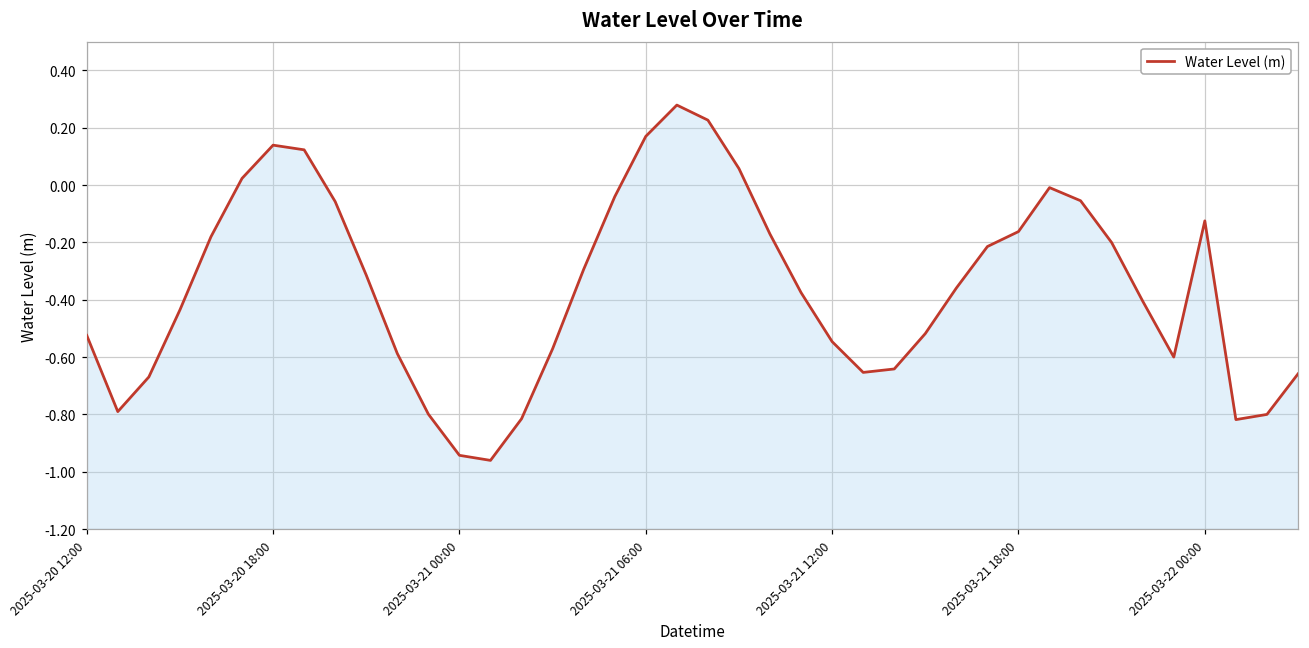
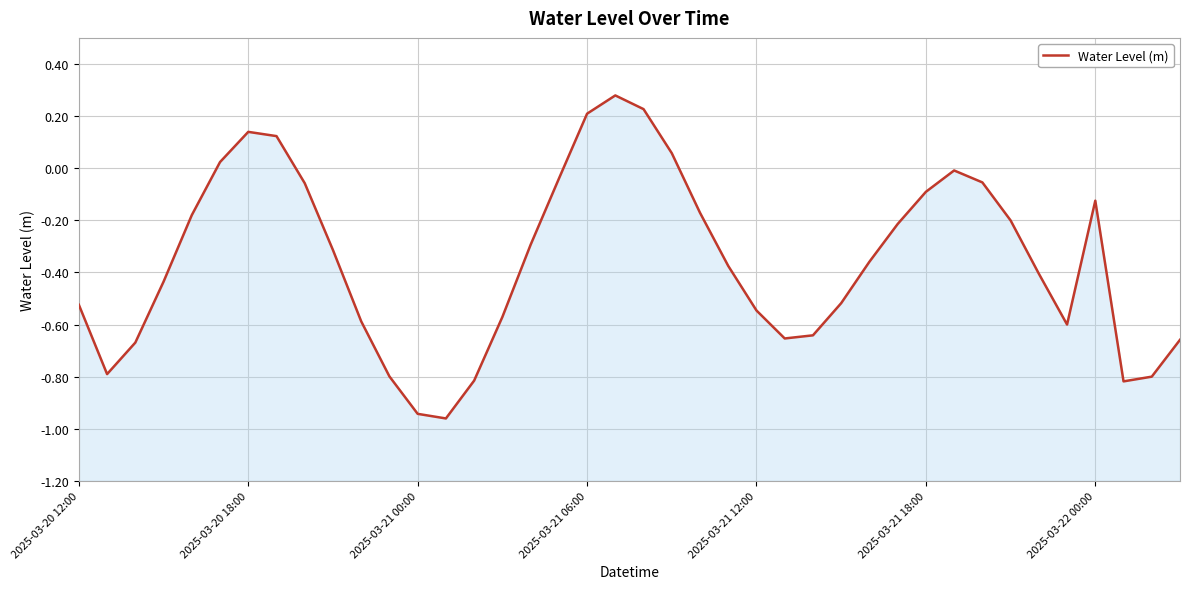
  {
    "2025-03-20 12:00": -0.52,
    "2025-03-20 18:00": 0.14,
    "2025-03-21 00:00": -0.94,
-   "2025-03-21 06:00": 0.17,
+   "2025-03-21 06:00": 0.21,
    "2025-03-21 12:00": -0.55,
-   "2025-03-21 18:00": -0.16,
+   "2025-03-21 18:00": -0.09,
    "2025-03-22 00:00": -0.12
  }
